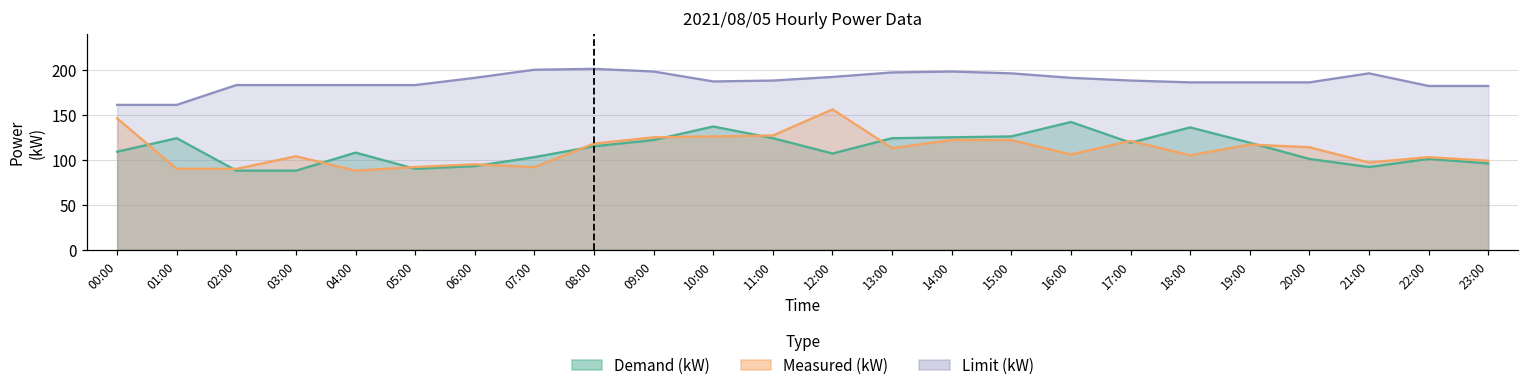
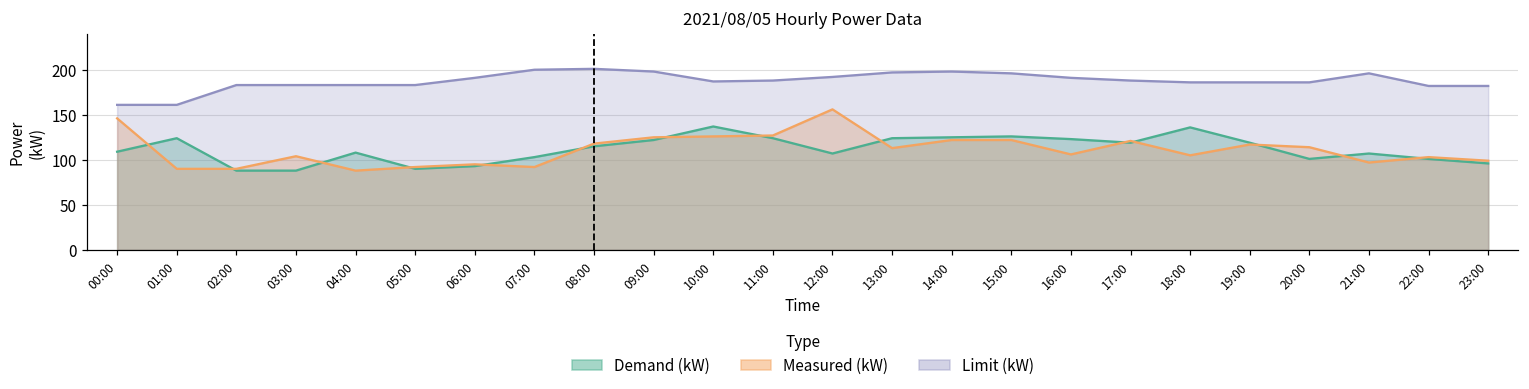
  {
    "Demand (kW)": {
      "00:00": 110,
      "01:00": 120,
      "03:00": 90,
      "04:00": 110,
      "07:00": 100,
      "10:00": 140,
      "12:00": 110,
      "13:00": 120,
      "15:00": 130,
-     "16:00": 140,
+     "16:00": 120,
      "18:00": 140,
      "20:00": 100,
-     "21:00": 90
+     "21:00": 110
    },
    "Measured (kW)": {
      "00:00": 150,
      "01:00": 90,
      "03:00": 100,
      "04:00": 90,
      "07:00": 90,
      "10:00": 130,
      "12:00": 160,
      "13:00": 110,
      "15:00": 120,
      "16:00": 110,
      "18:00": 110,
      "20:00": 110,
      "21:00": 100
    },
    "Limit (kW)": {
      "00:00": 160,
      "01:00": 160,
      "02:00": 180,
      "03:00": 180,
      "04:00": 180,
      "05:00": 180,
      "06:00": 190,
      "07:00": 200,
      "08:00": 200,
      "09:00": 200,
      "10:00": 190,
      "11:00": 190,
      "12:00": 190,
      "13:00": 200,
      "14:00": 200,
      "15:00": 200,
      "16:00": 190,
      "17:00": 190,
      "18:00": 190,
      "19:00": 190,
      "20:00": 190,
      "21:00": 200,
      "22:00": 180,
      "23:00": 180
    }
  }
